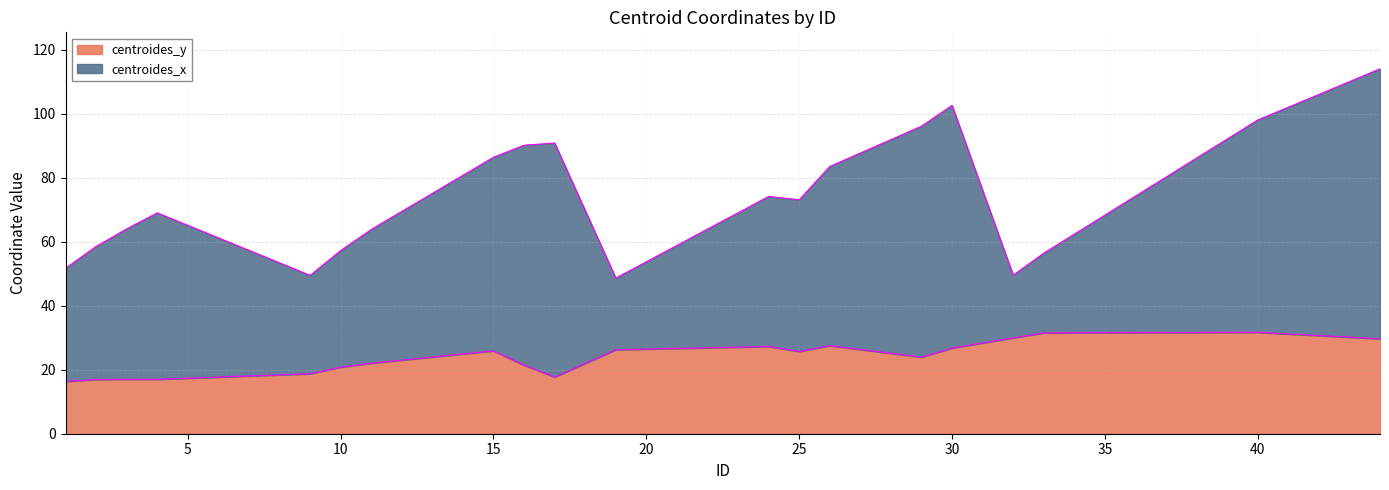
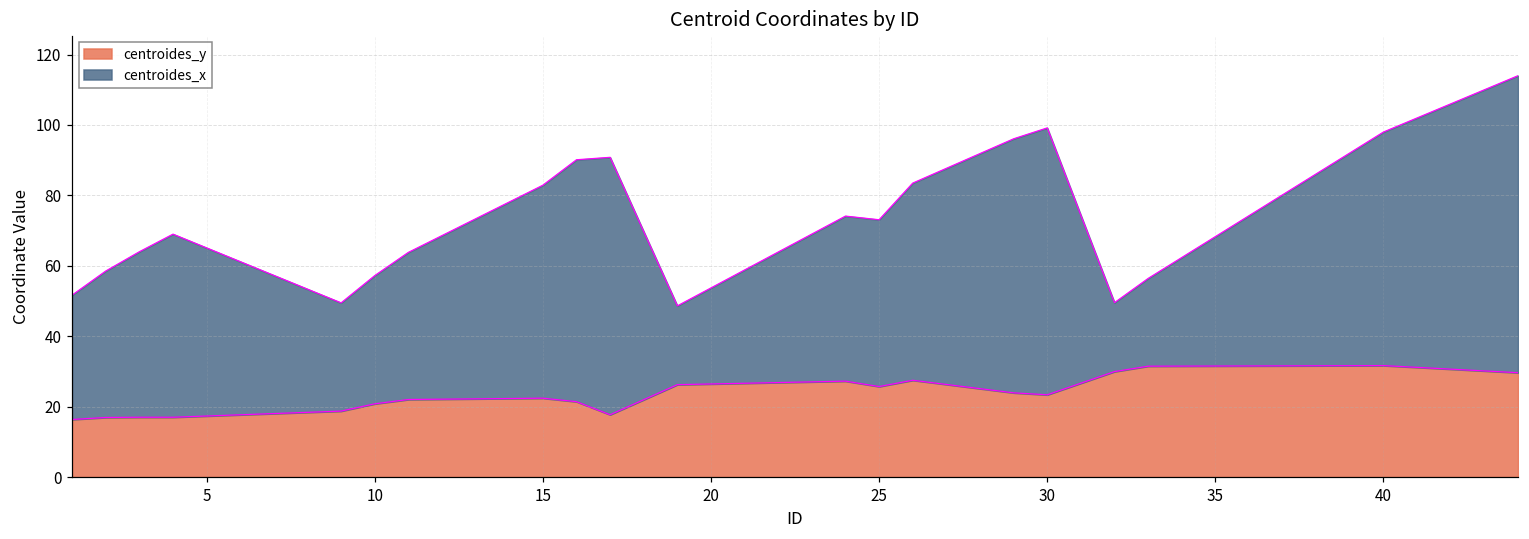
  {
    "centroides_y": {
      "10": 21,
-     "15": 26,
+     "15": 22,
      "25": 26,
-     "30": 27,
+     "30": 23,
      "40": 32
    },
    "centroides_x": {
      "10": 36,
      "15": 60,
      "25": 47,
      "30": 76,
      "40": 66
    }
  }
